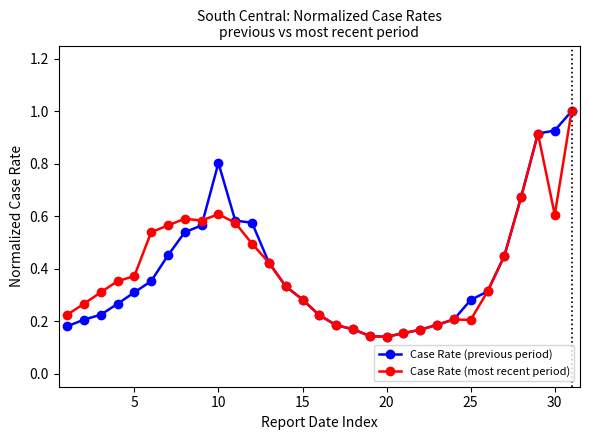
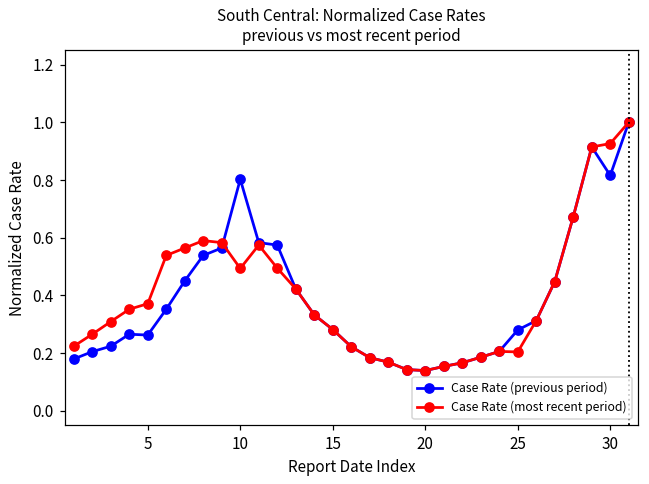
  {
    "Case Rate (previous period)": {
-     "5": 0.31,
+     "5": 0.26,
      "10": 0.80,
      "25": 0.28,
-     "30": 0.93
+     "30": 0.82
    },
    "Case Rate (most recent period)": {
      "5": 0.37,
-     "10": 0.61,
+     "10": 0.49,
      "25": 0.20,
-     "30": 0.61
+     "30": 0.93
    }
  }
